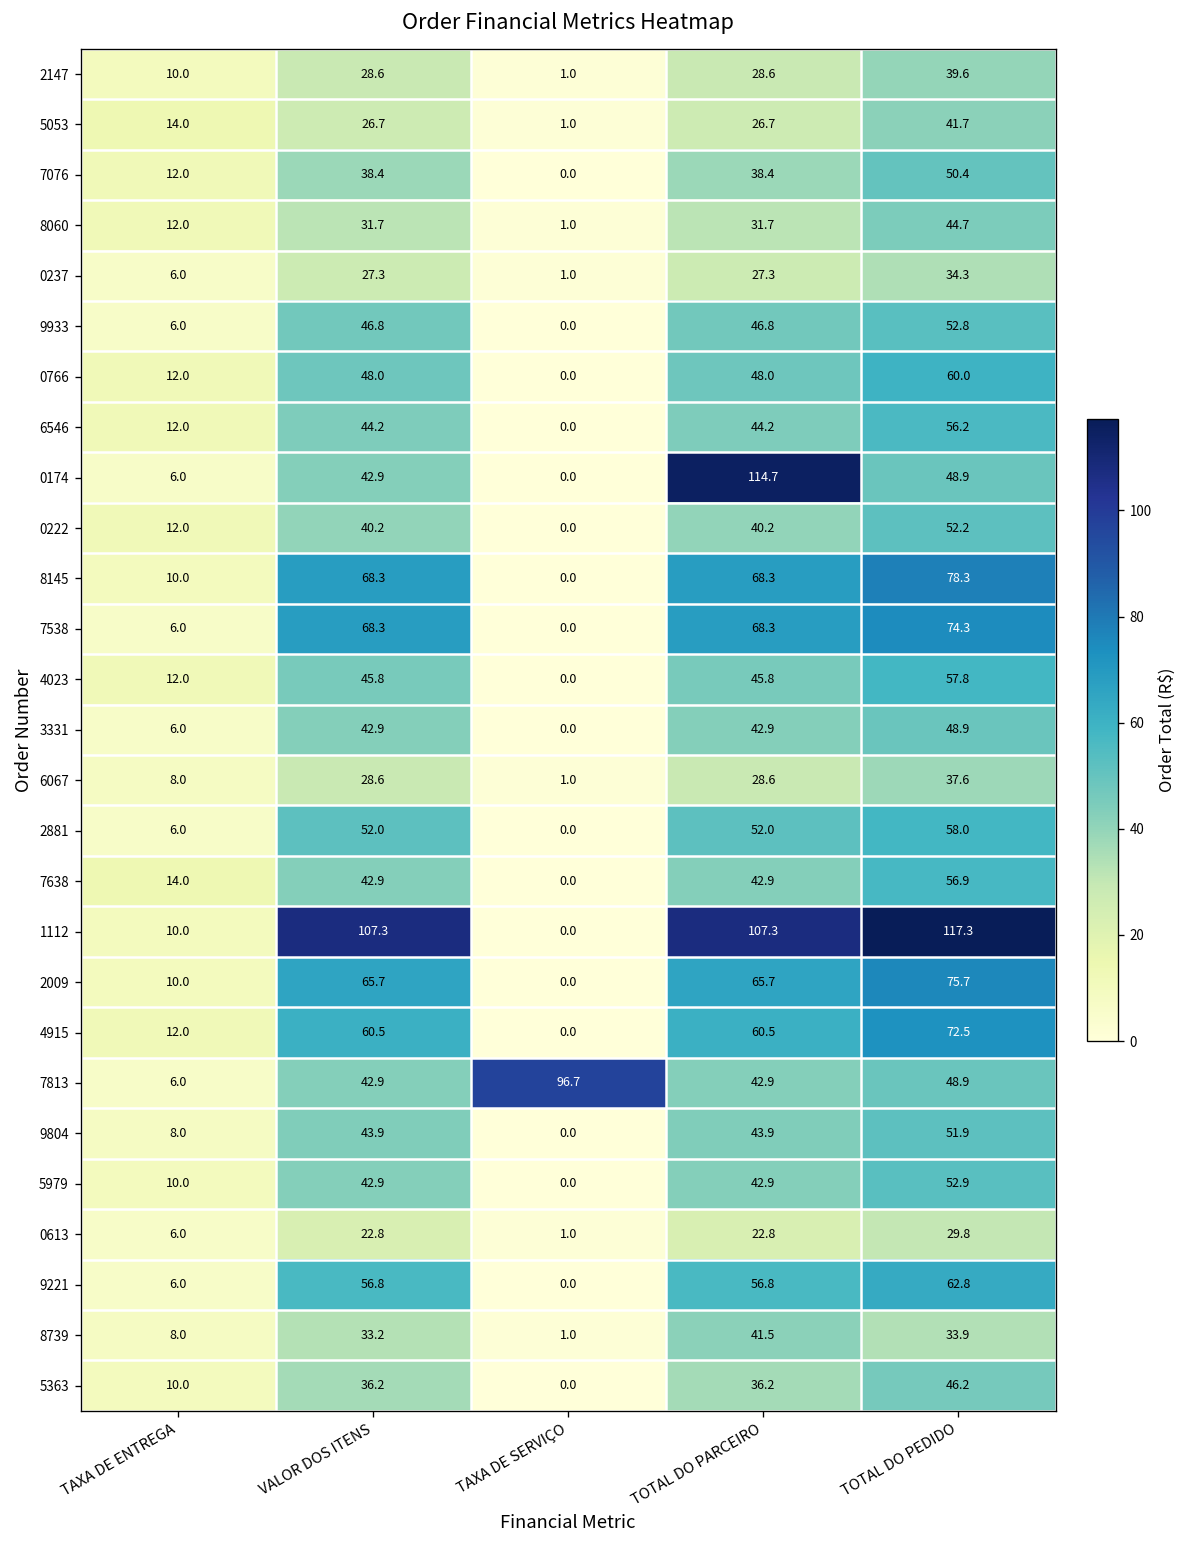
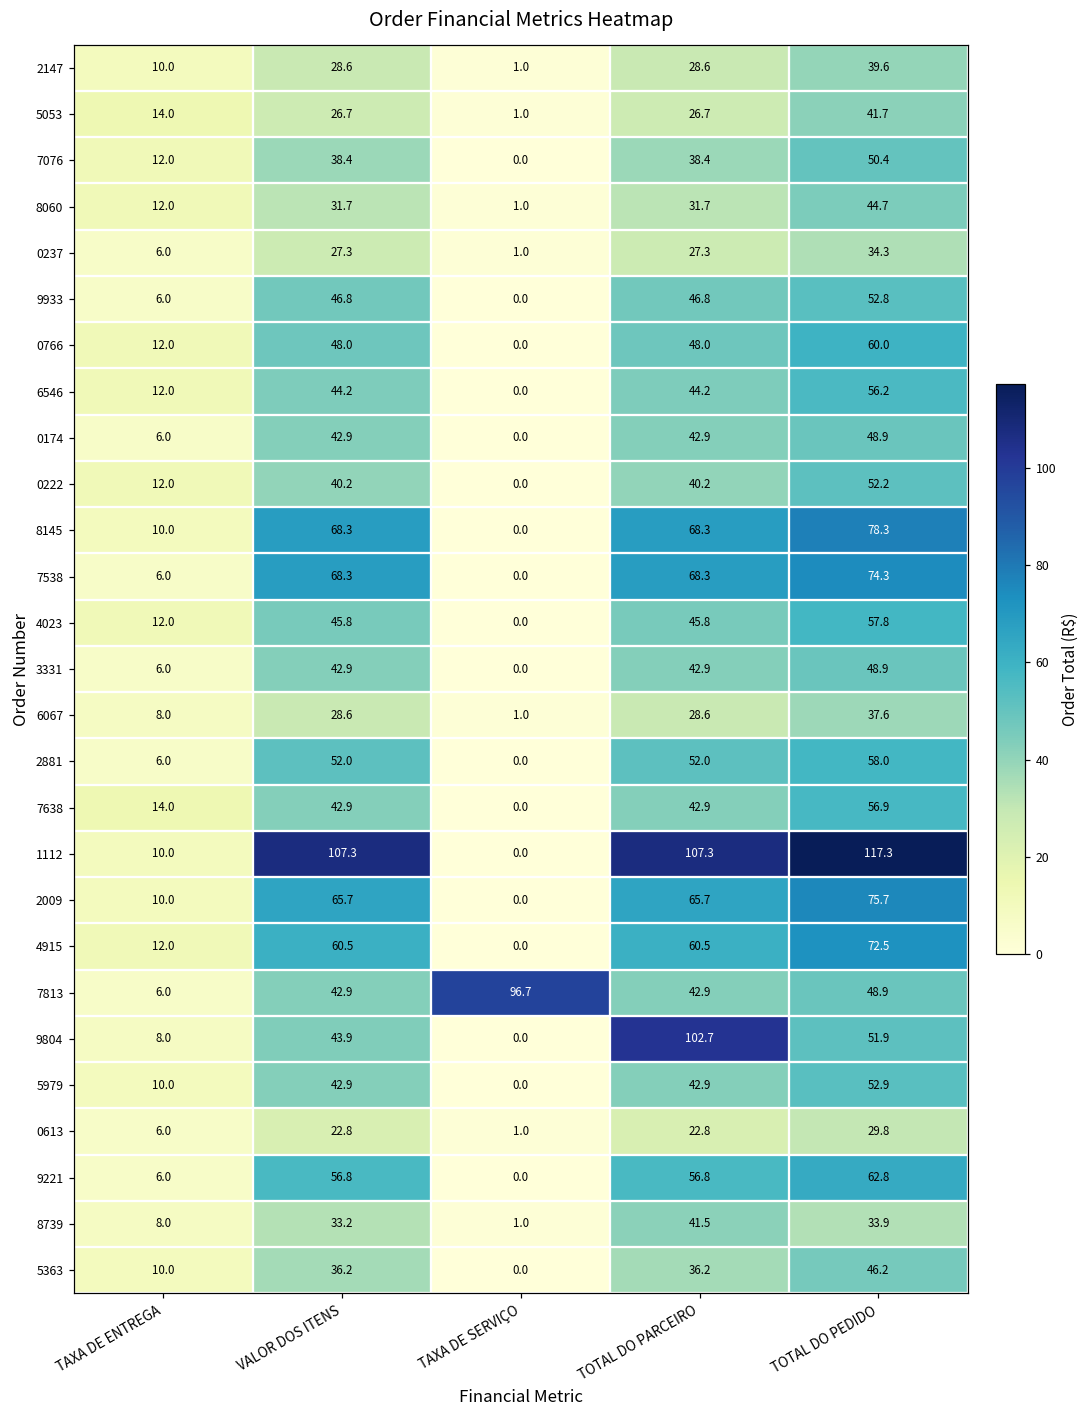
  {
    "2147": {
      "TAXA DE ENTREGA": 10.0,
      "VALOR DOS ITENS": 28.6,
      "TAXA DE SERVIÇO": 1.0,
      "TOTAL DO PARCEIRO": 28.6,
      "TOTAL DO PEDIDO": 39.6
    },
    "5053": {
      "TAXA DE ENTREGA": 14.0,
      "VALOR DOS ITENS": 26.7,
      "TAXA DE SERVIÇO": 1.0,
      "TOTAL DO PARCEIRO": 26.7,
      "TOTAL DO PEDIDO": 41.7
    },
    "7076": {
      "TAXA DE ENTREGA": 12.0,
      "VALOR DOS ITENS": 38.4,
      "TAXA DE SERVIÇO": 0.0,
      "TOTAL DO PARCEIRO": 38.4,
      "TOTAL DO PEDIDO": 50.4
    },
    "8060": {
      "TAXA DE ENTREGA": 12.0,
      "VALOR DOS ITENS": 31.7,
      "TAXA DE SERVIÇO": 1.0,
      "TOTAL DO PARCEIRO": 31.7,
      "TOTAL DO PEDIDO": 44.7
    },
    "0237": {
      "TAXA DE ENTREGA": 6.0,
      "VALOR DOS ITENS": 27.3,
      "TAXA DE SERVIÇO": 1.0,
      "TOTAL DO PARCEIRO": 27.3,
      "TOTAL DO PEDIDO": 34.3
    },
    "9933": {
      "TAXA DE ENTREGA": 6.0,
      "VALOR DOS ITENS": 46.8,
      "TAXA DE SERVIÇO": 0.0,
      "TOTAL DO PARCEIRO": 46.8,
      "TOTAL DO PEDIDO": 52.8
    },
    "0766": {
      "TAXA DE ENTREGA": 12.0,
      "VALOR DOS ITENS": 48.0,
      "TAXA DE SERVIÇO": 0.0,
      "TOTAL DO PARCEIRO": 48.0,
      "TOTAL DO PEDIDO": 60.0
    },
    "6546": {
      "TAXA DE ENTREGA": 12.0,
      "VALOR DOS ITENS": 44.2,
      "TAXA DE SERVIÇO": 0.0,
      "TOTAL DO PARCEIRO": 44.2,
      "TOTAL DO PEDIDO": 56.2
    },
    "0174": {
      "TAXA DE ENTREGA": 6.0,
      "VALOR DOS ITENS": 42.9,
      "TAXA DE SERVIÇO": 0.0,
-     "TOTAL DO PARCEIRO": 114.7,
+     "TOTAL DO PARCEIRO": 42.9,
      "TOTAL DO PEDIDO": 48.9
    },
    "0222": {
      "TAXA DE ENTREGA": 12.0,
      "VALOR DOS ITENS": 40.2,
      "TAXA DE SERVIÇO": 0.0,
      "TOTAL DO PARCEIRO": 40.2,
      "TOTAL DO PEDIDO": 52.2
    },
    "8145": {
      "TAXA DE ENTREGA": 10.0,
      "VALOR DOS ITENS": 68.3,
      "TAXA DE SERVIÇO": 0.0,
      "TOTAL DO PARCEIRO": 68.3,
      "TOTAL DO PEDIDO": 78.3
    },
    "7538": {
      "TAXA DE ENTREGA": 6.0,
      "VALOR DOS ITENS": 68.3,
      "TAXA DE SERVIÇO": 0.0,
      "TOTAL DO PARCEIRO": 68.3,
      "TOTAL DO PEDIDO": 74.3
    },
    "4023": {
      "TAXA DE ENTREGA": 12.0,
      "VALOR DOS ITENS": 45.8,
      "TAXA DE SERVIÇO": 0.0,
      "TOTAL DO PARCEIRO": 45.8,
      "TOTAL DO PEDIDO": 57.8
    },
    "3331": {
      "TAXA DE ENTREGA": 6.0,
      "VALOR DOS ITENS": 42.9,
      "TAXA DE SERVIÇO": 0.0,
      "TOTAL DO PARCEIRO": 42.9,
      "TOTAL DO PEDIDO": 48.9
    },
    "6067": {
      "TAXA DE ENTREGA": 8.0,
      "VALOR DOS ITENS": 28.6,
      "TAXA DE SERVIÇO": 1.0,
      "TOTAL DO PARCEIRO": 28.6,
      "TOTAL DO PEDIDO": 37.6
    },
    "2881": {
      "TAXA DE ENTREGA": 6.0,
      "VALOR DOS ITENS": 52.0,
      "TAXA DE SERVIÇO": 0.0,
      "TOTAL DO PARCEIRO": 52.0,
      "TOTAL DO PEDIDO": 58.0
    },
    "7638": {
      "TAXA DE ENTREGA": 14.0,
      "VALOR DOS ITENS": 42.9,
      "TAXA DE SERVIÇO": 0.0,
      "TOTAL DO PARCEIRO": 42.9,
      "TOTAL DO PEDIDO": 56.9
    },
    "1112": {
      "TAXA DE ENTREGA": 10.0,
      "VALOR DOS ITENS": 107.3,
      "TAXA DE SERVIÇO": 0.0,
      "TOTAL DO PARCEIRO": 107.3,
      "TOTAL DO PEDIDO": 117.3
    },
    "2009": {
      "TAXA DE ENTREGA": 10.0,
      "VALOR DOS ITENS": 65.7,
      "TAXA DE SERVIÇO": 0.0,
      "TOTAL DO PARCEIRO": 65.7,
      "TOTAL DO PEDIDO": 75.7
    },
    "4915": {
      "TAXA DE ENTREGA": 12.0,
      "VALOR DOS ITENS": 60.5,
      "TAXA DE SERVIÇO": 0.0,
      "TOTAL DO PARCEIRO": 60.5,
      "TOTAL DO PEDIDO": 72.5
    },
    "7813": {
      "TAXA DE ENTREGA": 6.0,
      "VALOR DOS ITENS": 42.9,
      "TAXA DE SERVIÇO": 96.7,
      "TOTAL DO PARCEIRO": 42.9,
      "TOTAL DO PEDIDO": 48.9
    },
    "9804": {
      "TAXA DE ENTREGA": 8.0,
      "VALOR DOS ITENS": 43.9,
      "TAXA DE SERVIÇO": 0.0,
-     "TOTAL DO PARCEIRO": 43.9,
+     "TOTAL DO PARCEIRO": 102.7,
      "TOTAL DO PEDIDO": 51.9
    },
    "5979": {
      "TAXA DE ENTREGA": 10.0,
      "VALOR DOS ITENS": 42.9,
      "TAXA DE SERVIÇO": 0.0,
      "TOTAL DO PARCEIRO": 42.9,
      "TOTAL DO PEDIDO": 52.9
    },
    "0613": {
      "TAXA DE ENTREGA": 6.0,
      "VALOR DOS ITENS": 22.8,
      "TAXA DE SERVIÇO": 1.0,
      "TOTAL DO PARCEIRO": 22.8,
      "TOTAL DO PEDIDO": 29.8
    },
    "9221": {
      "TAXA DE ENTREGA": 6.0,
      "VALOR DOS ITENS": 56.8,
      "TAXA DE SERVIÇO": 0.0,
      "TOTAL DO PARCEIRO": 56.8,
      "TOTAL DO PEDIDO": 62.8
    },
    "8739": {
      "TAXA DE ENTREGA": 8.0,
      "VALOR DOS ITENS": 33.2,
      "TAXA DE SERVIÇO": 1.0,
      "TOTAL DO PARCEIRO": 41.5,
      "TOTAL DO PEDIDO": 33.9
    },
    "5363": {
      "TAXA DE ENTREGA": 10.0,
      "VALOR DOS ITENS": 36.2,
      "TAXA DE SERVIÇO": 0.0,
      "TOTAL DO PARCEIRO": 36.2,
      "TOTAL DO PEDIDO": 46.2
    }
  }
